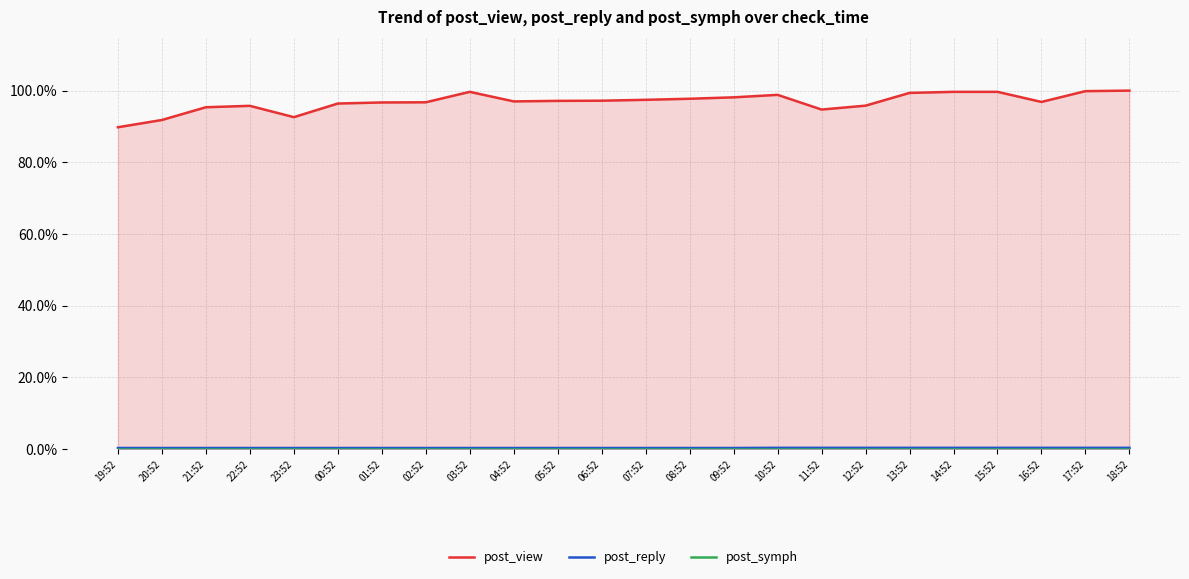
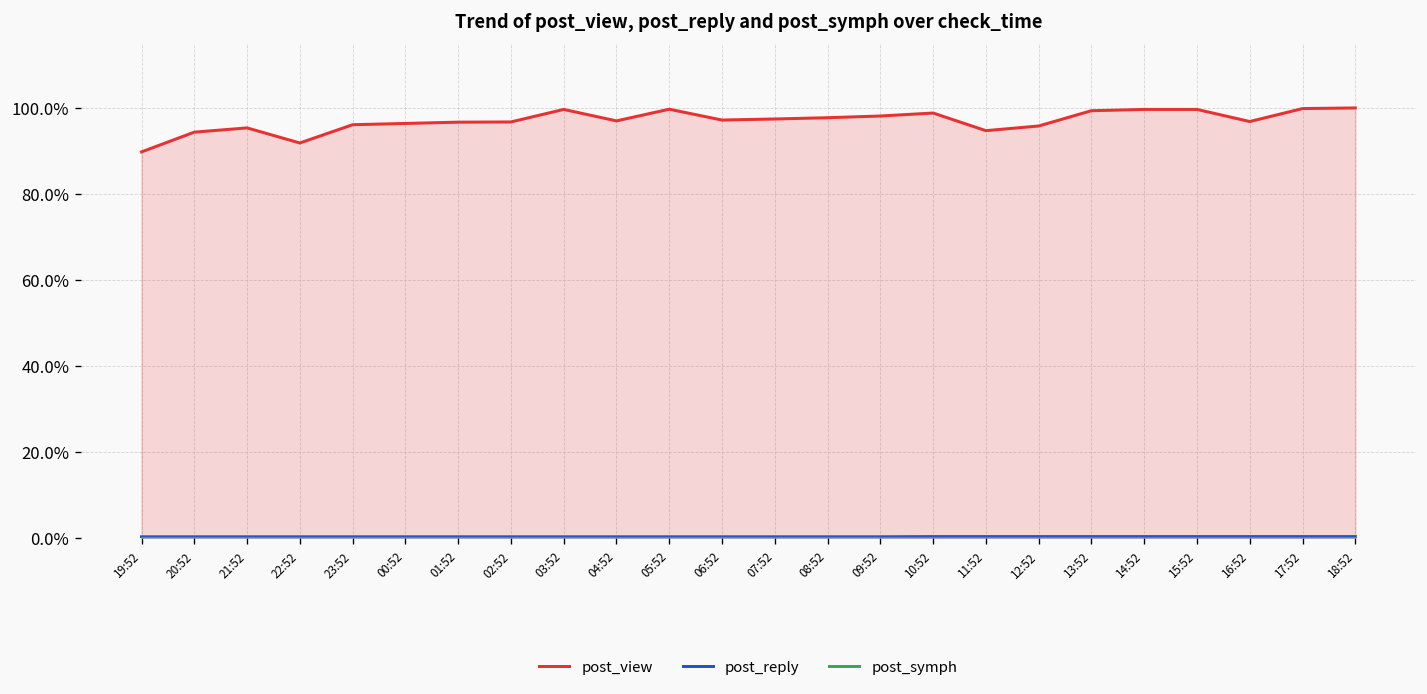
  {
    "post_view": {
      "19:52": "90%",
-     "20:52": "92%",
+     "20:52": "94%",
      "21:52": "95%",
-     "22:52": "96%",
-     "23:52": "93%",
+     "22:52": "92%",
+     "23:52": "96%",
      "00:52": "96%",
      "01:52": "97%",
      "02:52": "97%",
      "03:52": "100%",
      "04:52": "97%",
-     "05:52": "97%",
+     "05:52": "100%",
      "06:52": "97%",
      "07:52": "97%",
      "08:52": "98%",
      "09:52": "98%",
      "10:52": "99%",
      "11:52": "95%",
      "12:52": "96%",
      "13:52": "99%",
      "14:52": "100%",
      "15:52": "100%",
      "16:52": "97%",
      "17:52": "100%",
      "18:52": "100%"
    }
  }
